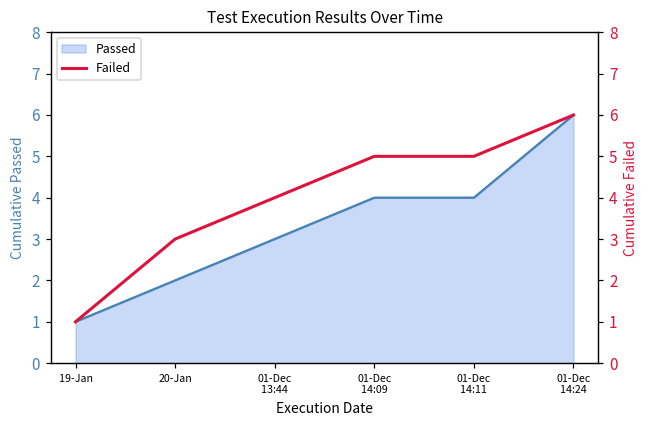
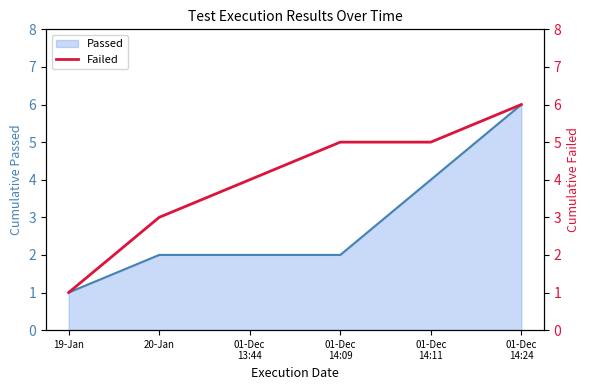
  {
    "Passed": {
      "19-Jan": 1,
      "20-Jan": 2,
-     "01-Dec 13:44": 3,
-     "01-Dec 14:09": 4,
+     "01-Dec 13:44": 2,
+     "01-Dec 14:09": 2,
      "01-Dec 14:11": 4,
      "01-Dec 14:24": 6
    },
    "Failed": {
      "19-Jan": 1.0,
      "20-Jan": 3.0,
      "01-Dec 13:44": 4.0,
      "01-Dec 14:09": 5.0,
      "01-Dec 14:11": 5.0,
      "01-Dec 14:24": 6.0
    }
  }
